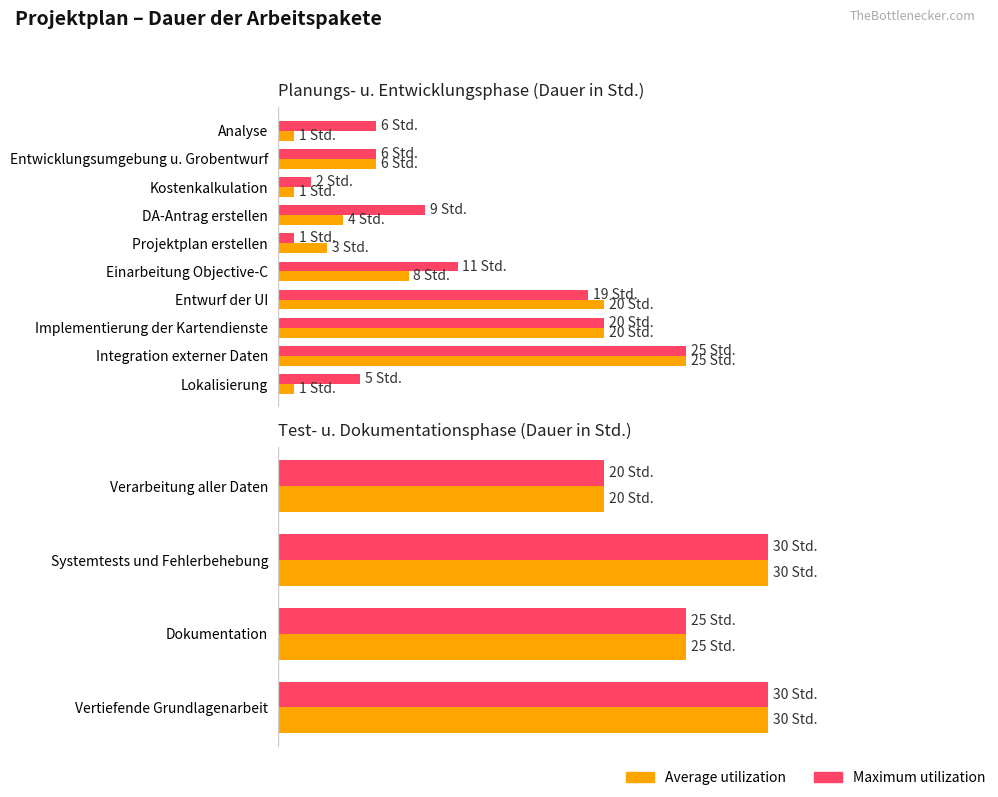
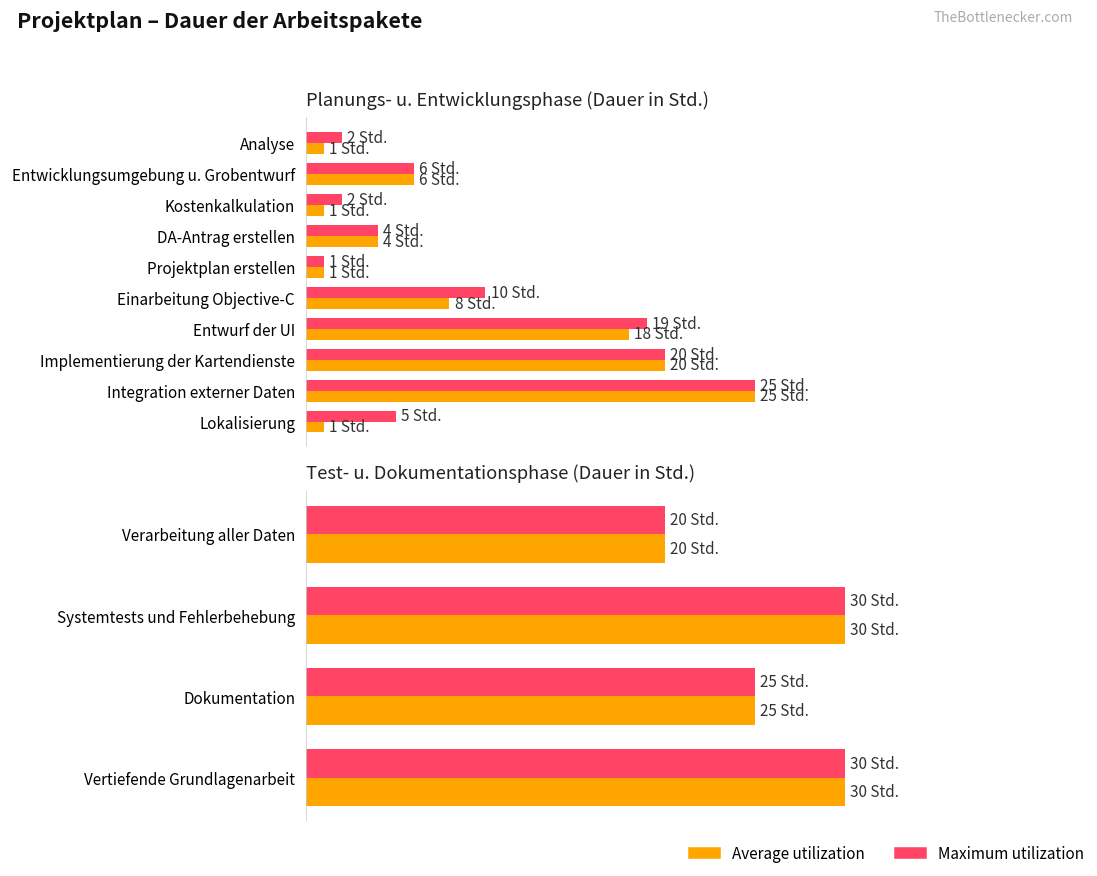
  {
    "Planungs- u. Entwicklungsphase (Dauer in Std.)": {
      "Average utilization": {
-       "Projektplan erstellen": 3,
+       "Projektplan erstellen": 1,
        "Einarbeitung Objective-C": 8,
-       "Entwurf der UI": 20,
+       "Entwurf der UI": 18,
        "Lokalisierung": 1
      },
      "Maximum utilization": {
-       "Analyse": 6,
-       "DA-Antrag erstellen": 9,
-       "Einarbeitung Objective-C": 11,
+       "Analyse": 2,
+       "DA-Antrag erstellen": 4,
+       "Einarbeitung Objective-C": 10,
        "Lokalisierung": 5
      }
    },
    "Test- u. Dokumentationsphase (Dauer in Std.)": {
      "Average utilization": {
        "Verarbeitung aller Daten": 20,
        "Systemtests und Fehlerbehebung": 30,
        "Dokumentation": 25,
        "Vertiefende Grundlagenarbeit": 30
      },
      "Maximum utilization": {
        "Verarbeitung aller Daten": 20,
        "Systemtests und Fehlerbehebung": 30,
        "Dokumentation": 25,
        "Vertiefende Grundlagenarbeit": 30
      }
    }
  }
